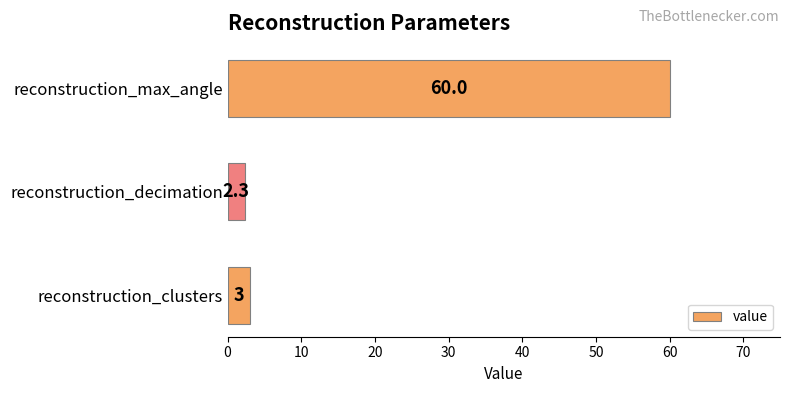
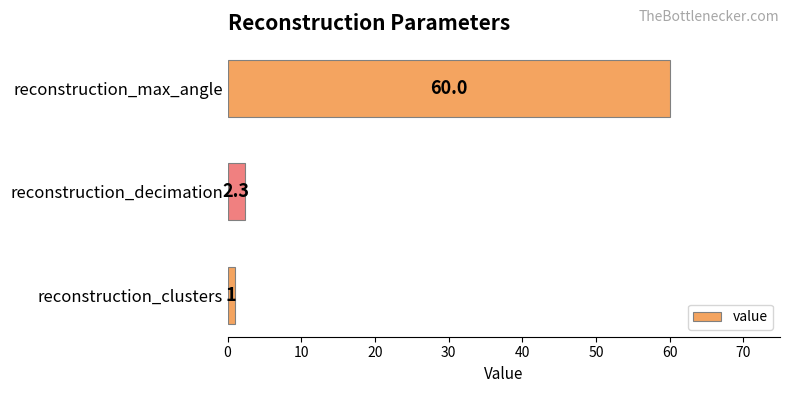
  {
    "reconstruction_max_angle": 60.0,
    "reconstruction_decimation": 2.3,
-   "reconstruction_clusters": 3
+   "reconstruction_clusters": 1
  }
